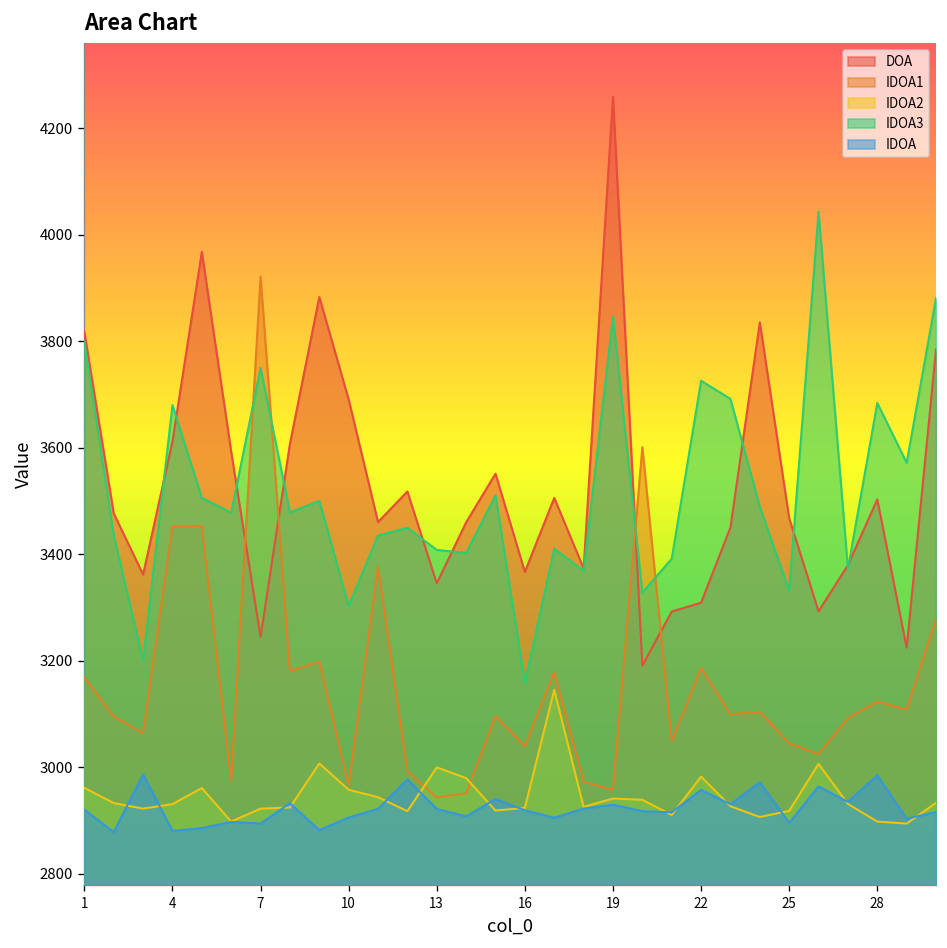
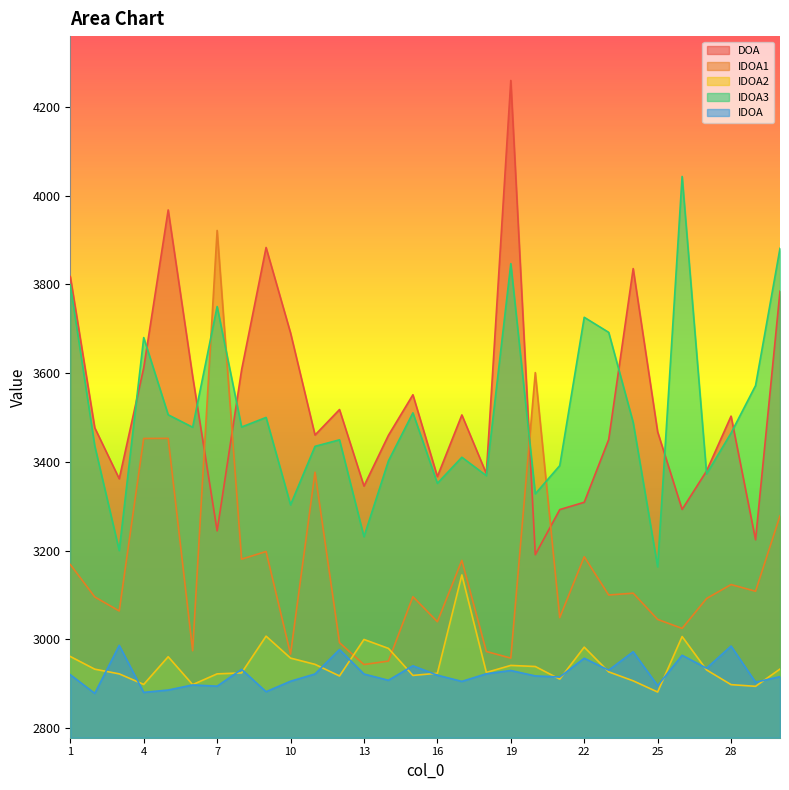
  {
    "IDOA2": {
      "1": 2960,
-     "4": 2930,
+     "4": 2900,
      "7": 2920,
      "10": 2960,
      "13": 3000,
      "19": 2940,
      "22": 2980,
-     "25": 2920,
+     "25": 2880,
      "28": 2900
    },
    "IDOA3": {
      "1": 3800,
      "4": 3680,
      "7": 3750,
      "10": 3300,
-     "13": 3410,
-     "16": 3160,
+     "13": 3230,
+     "16": 3350,
      "19": 3850,
      "22": 3730,
-     "25": 3330,
-     "28": 3680
+     "25": 3160,
+     "28": 3460
    },
    "IDOA": {
      "1": 2920,
      "4": 2880,
      "7": 2890,
      "10": 2910,
      "13": 2920,
      "19": 2930,
      "22": 2960,
      "25": 2900,
      "28": 2980
    }
  }
